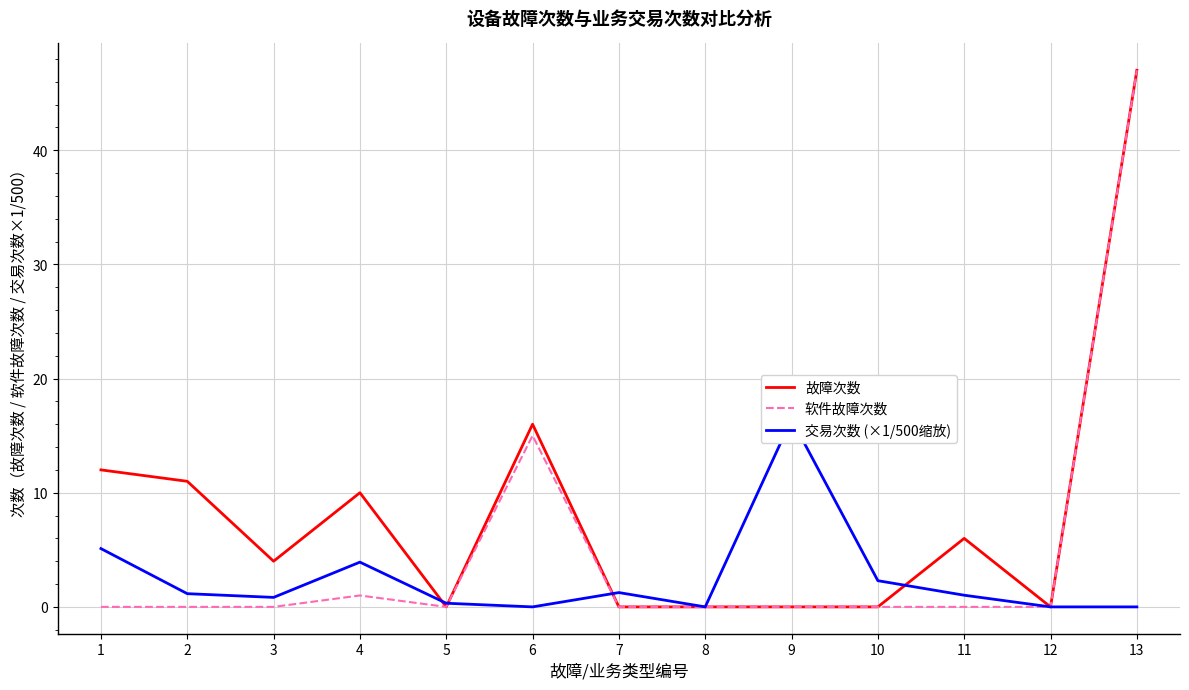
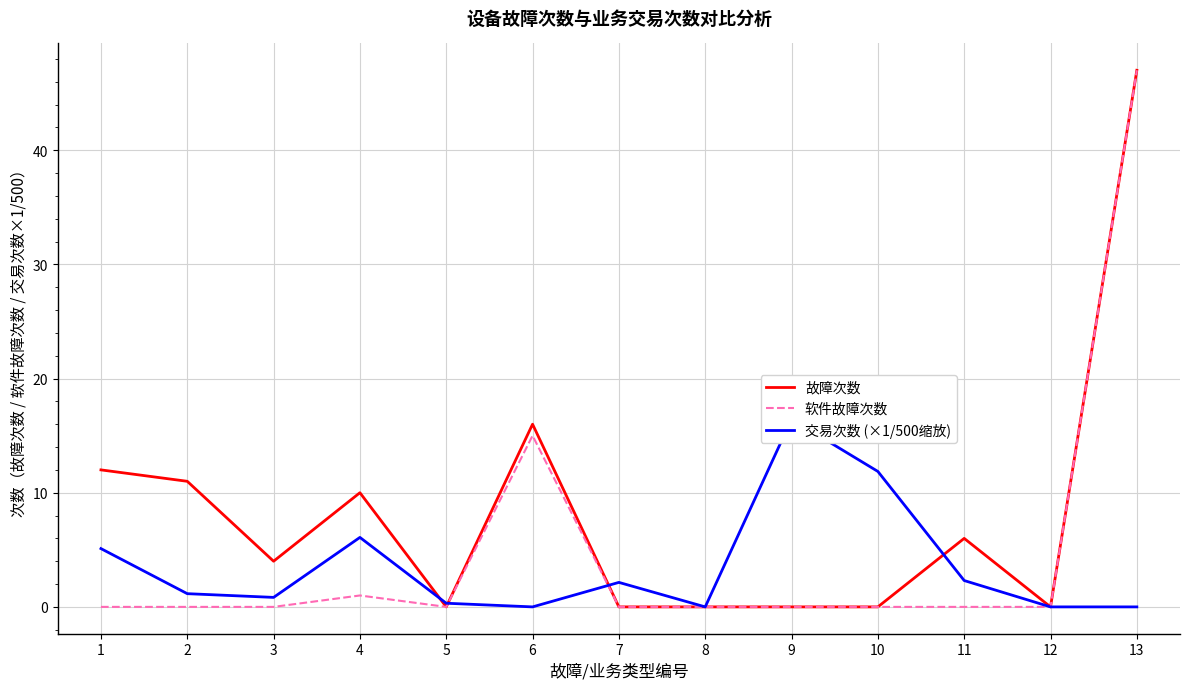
  {
    "故障次数": {
      "1": 12.0,
      "2": 11.0,
      "3": 4.0,
      "4": 10.0,
      "6": 16.0,
      "11": 6.0
    },
    "软件故障次数": {
      "1": 0.0,
      "2": 0.0,
      "3": 0.0,
      "4": 1.0,
      "6": 15.0,
      "11": 0.0
    },
    "交易次数 (×1/500缩放)": {
      "1": 5.1,
      "2": 1.2,
      "3": 0.8,
-     "4": 3.9,
+     "4": 6.1,
      "5": 0.3,
      "6": 0.0,
-     "7": 1.3,
-     "10": 2.3,
-     "11": 1.0,
+     "7": 2.1,
+     "10": 11.9,
+     "11": 2.3,
      "13": 0.0
    }
  }
